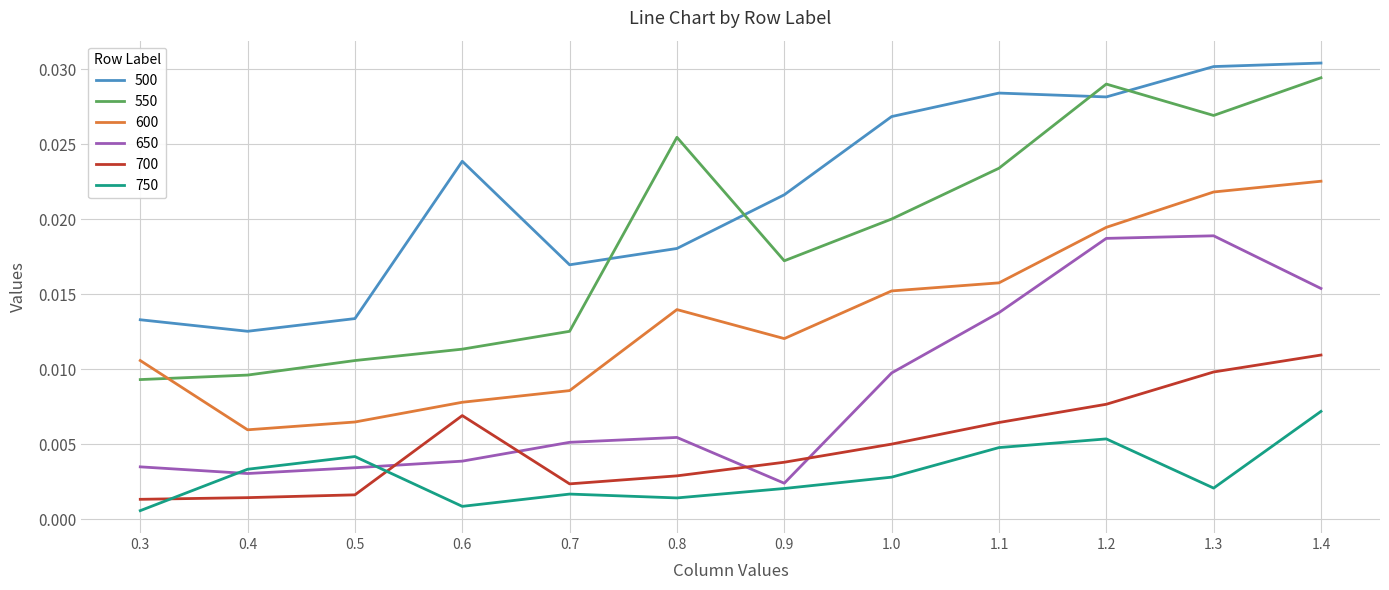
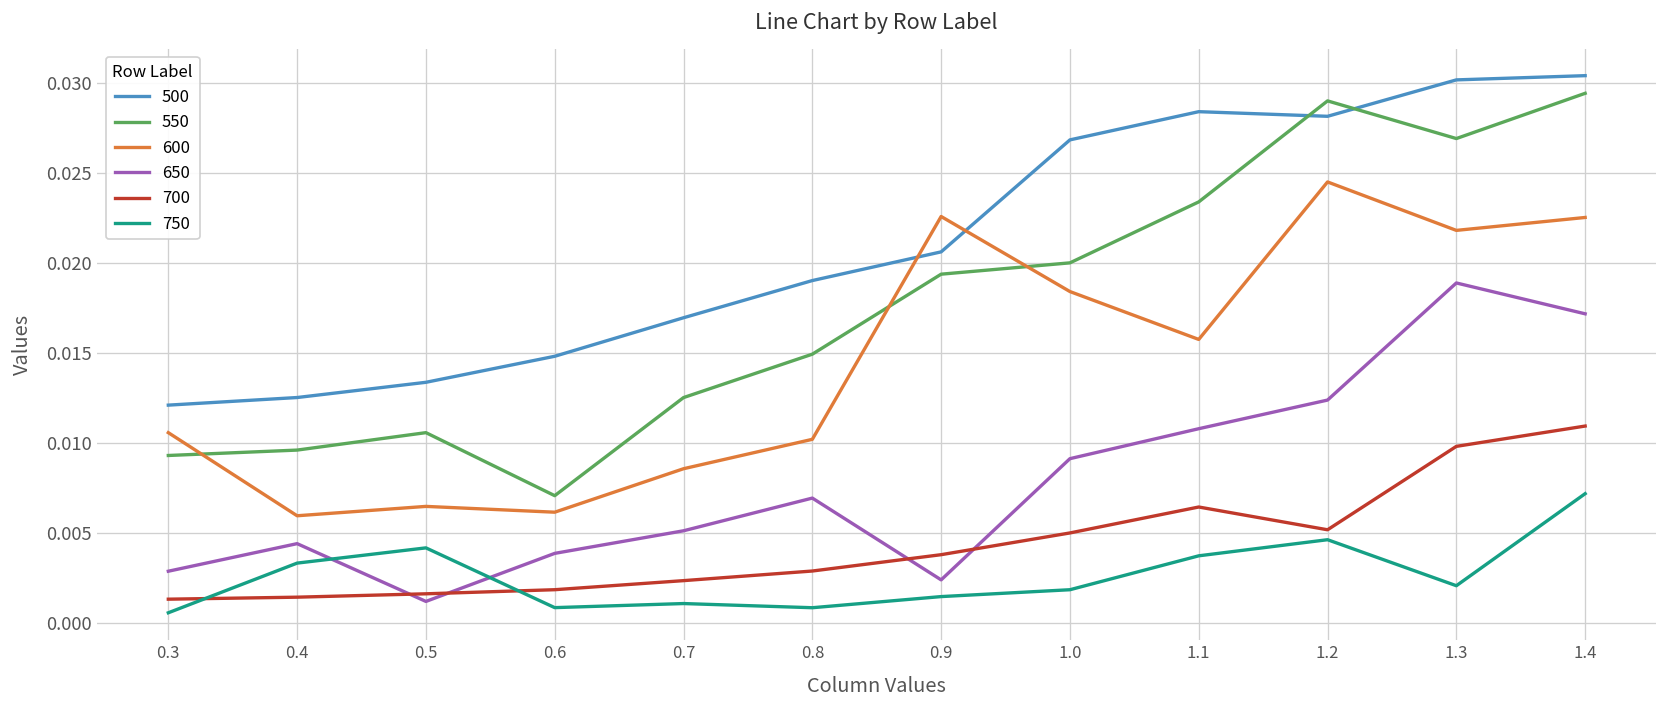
  {
    "500": {
-     "0.3": 0.0133,
+     "0.3": 0.0121,
      "0.4": 0.0125,
      "0.5": 0.0134,
-     "0.6": 0.0239,
+     "0.6": 0.0148,
      "0.7": 0.0170,
-     "0.8": 0.0181,
-     "0.9": 0.0216,
+     "0.8": 0.0190,
+     "0.9": 0.0206,
      "1.0": 0.0268,
      "1.1": 0.0284,
      "1.2": 0.0282,
      "1.3": 0.0302,
      "1.4": 0.0304
    },
    "550": {
      "0.3": 0.0093,
      "0.4": 0.0096,
      "0.5": 0.0106,
-     "0.6": 0.0113,
+     "0.6": 0.0071,
      "0.7": 0.0125,
-     "0.8": 0.0255,
-     "0.9": 0.0172,
+     "0.8": 0.0149,
+     "0.9": 0.0194,
      "1.0": 0.0200,
      "1.1": 0.0234,
      "1.2": 0.0290,
      "1.3": 0.0269,
      "1.4": 0.0294
    },
    "600": {
      "0.3": 0.0106,
      "0.4": 0.0060,
      "0.5": 0.0065,
-     "0.6": 0.0078,
+     "0.6": 0.0062,
      "0.7": 0.0086,
-     "0.8": 0.0140,
-     "0.9": 0.0121,
-     "1.0": 0.0152,
+     "0.8": 0.0102,
+     "0.9": 0.0226,
+     "1.0": 0.0184,
      "1.1": 0.0158,
-     "1.2": 0.0195,
+     "1.2": 0.0245,
      "1.3": 0.0218,
      "1.4": 0.0225
    },
    "650": {
-     "0.3": 0.0035,
-     "0.4": 0.0031,
-     "0.5": 0.0034,
+     "0.3": 0.0029,
+     "0.4": 0.0044,
+     "0.5": 0.0012,
      "0.6": 0.0039,
      "0.7": 0.0051,
-     "0.8": 0.0055,
+     "0.8": 0.0070,
      "0.9": 0.0024,
-     "1.0": 0.0098,
-     "1.1": 0.0138,
-     "1.2": 0.0187,
+     "1.0": 0.0091,
+     "1.1": 0.0108,
+     "1.2": 0.0124,
      "1.3": 0.0189,
-     "1.4": 0.0154
+     "1.4": 0.0172
    },
    "700": {
      "0.3": 0.0013,
      "0.4": 0.0015,
      "0.5": 0.0016,
-     "0.6": 0.0069,
+     "0.6": 0.0019,
      "0.7": 0.0024,
      "0.8": 0.0029,
      "0.9": 0.0038,
      "1.0": 0.0050,
      "1.1": 0.0065,
-     "1.2": 0.0077,
+     "1.2": 0.0052,
      "1.3": 0.0098,
      "1.4": 0.0110
    },
    "750": {
      "0.3": 0.0006,
      "0.4": 0.0033,
      "0.5": 0.0042,
      "0.6": 0.0009,
-     "0.7": 0.0017,
-     "0.8": 0.0014,
-     "0.9": 0.0021,
-     "1.0": 0.0028,
-     "1.1": 0.0048,
-     "1.2": 0.0054,
+     "0.7": 0.0011,
+     "0.8": 0.0009,
+     "0.9": 0.0015,
+     "1.0": 0.0019,
+     "1.1": 0.0038,
+     "1.2": 0.0046,
      "1.3": 0.0021,
      "1.4": 0.0072
    }
  }
